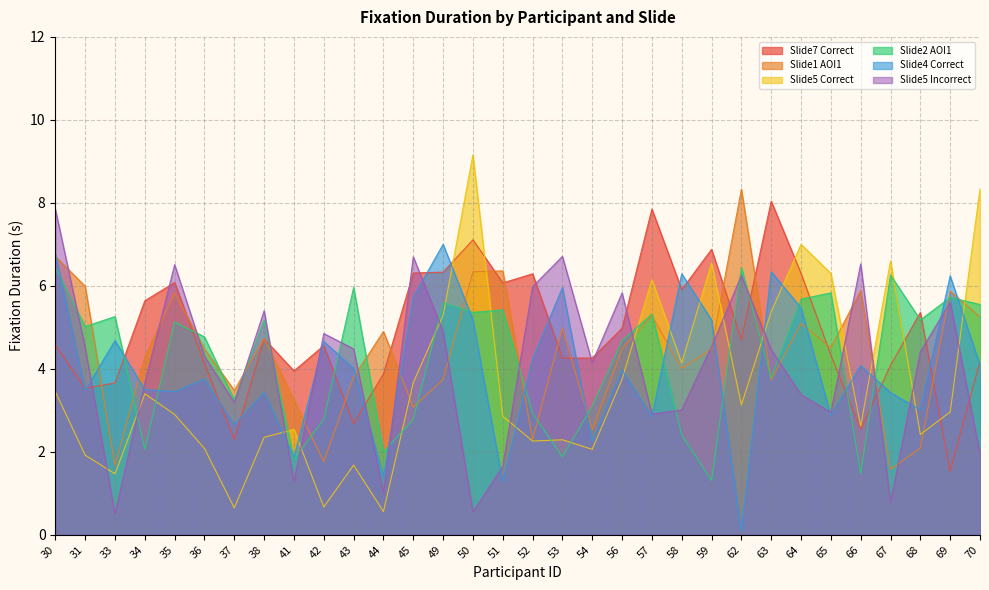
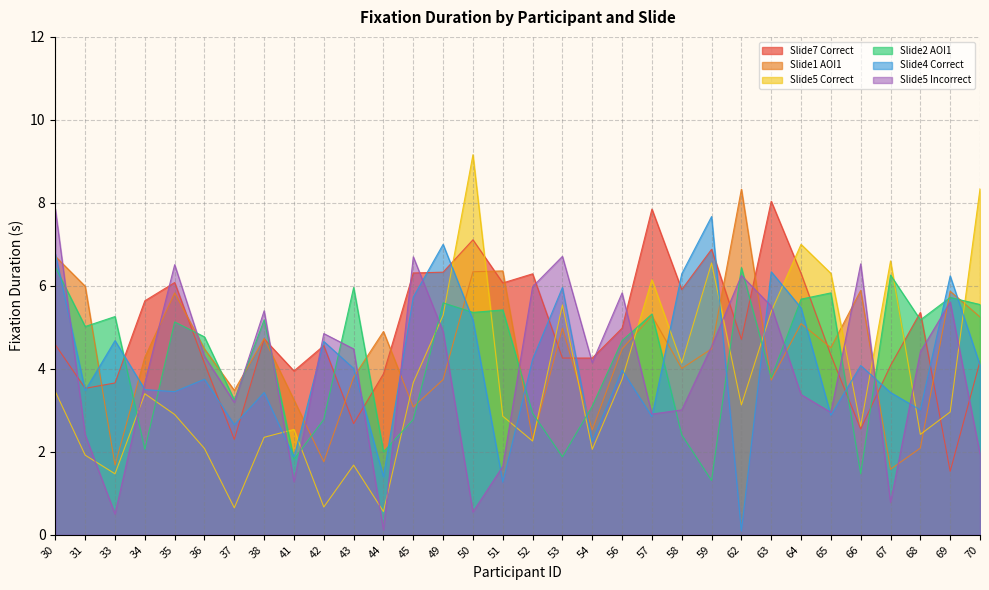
  {
    "Slide5 Correct": {
      "30": 3.5,
      "31": 1.9,
      "33": 1.5,
      "34": 3.4,
      "35": 2.9,
      "36": 2.1,
      "37": 0.7,
      "38": 2.4,
      "41": 2.5,
      "42": 0.7,
      "43": 1.7,
      "44": 0.6,
      "45": 3.7,
      "49": 5.3,
      "50": 9.2,
      "51": 2.9,
-     "53": 2.3,
+     "53": 5.5,
      "54": 2.1,
      "56": 3.8,
      "57": 6.2,
      "58": 4.1,
      "59": 6.6,
      "62": 3.1,
      "63": 5.4,
      "64": 7.0,
      "65": 6.3,
      "66": 2.6,
      "67": 6.6,
      "68": 2.4,
      "69": 3.0,
      "70": 8.3
    },
    "Slide2 AOI1": {
      "30": 6.5,
      "31": 5.0,
      "33": 5.3,
      "34": 2.1,
      "35": 5.1,
      "36": 4.8,
      "38": 5.2,
      "42": 2.8,
      "43": 6.0,
      "44": 2.0,
      "45": 2.8,
      "49": 5.6,
      "50": 5.4,
      "51": 5.4,
      "52": 2.9,
      "53": 1.9,
      "54": 3.1,
      "56": 4.7,
      "58": 2.4,
      "59": 1.3,
      "62": 6.4,
      "64": 5.7,
      "65": 5.8,
      "66": 1.5,
      "67": 6.3,
      "68": 5.2,
      "69": 5.7,
      "70": 5.6
    },
    "Slide4 Correct": {
      "33": 4.7,
      "34": 3.5,
      "35": 3.5,
      "36": 3.8,
      "37": 2.7,
      "38": 3.4,
      "42": 4.7,
      "43": 4.0,
      "44": 1.4,
      "45": 5.7,
      "49": 7.0,
      "50": 5.2,
      "51": 1.3,
      "52": 4.2,
      "53": 6.0,
      "54": 2.3,
      "56": 4.0,
      "58": 6.3,
-     "59": 5.2,
+     "59": 7.7,
      "62": 0.1,
      "63": 6.3,
      "64": 5.5,
      "65": 2.9,
      "66": 4.1,
      "67": 3.4,
      "68": 3.0,
      "69": 6.2,
      "70": 4.1
    },
    "Slide5 Incorrect": {
      "30": 7.9,
-     "31": 4.5,
+     "31": 2.4,
      "33": 0.5,
      "34": 3.7,
      "35": 6.5,
      "36": 4.3,
      "38": 5.4,
      "41": 1.3,
      "42": 4.9,
      "43": 4.5,
-     "44": 1.0,
+     "44": 0.1,
      "45": 6.7,
      "49": 4.9,
      "50": 0.6,
      "51": 1.7,
      "52": 6.0,
      "53": 6.7,
      "54": 4.2,
      "56": 5.8,
      "58": 3.0,
      "62": 6.3,
-     "63": 4.5,
+     "63": 5.5,
      "64": 3.4,
      "65": 3.0,
      "66": 6.5,
      "67": 0.8,
      "68": 4.4,
      "69": 5.6,
      "70": 2.0
    }
  }
